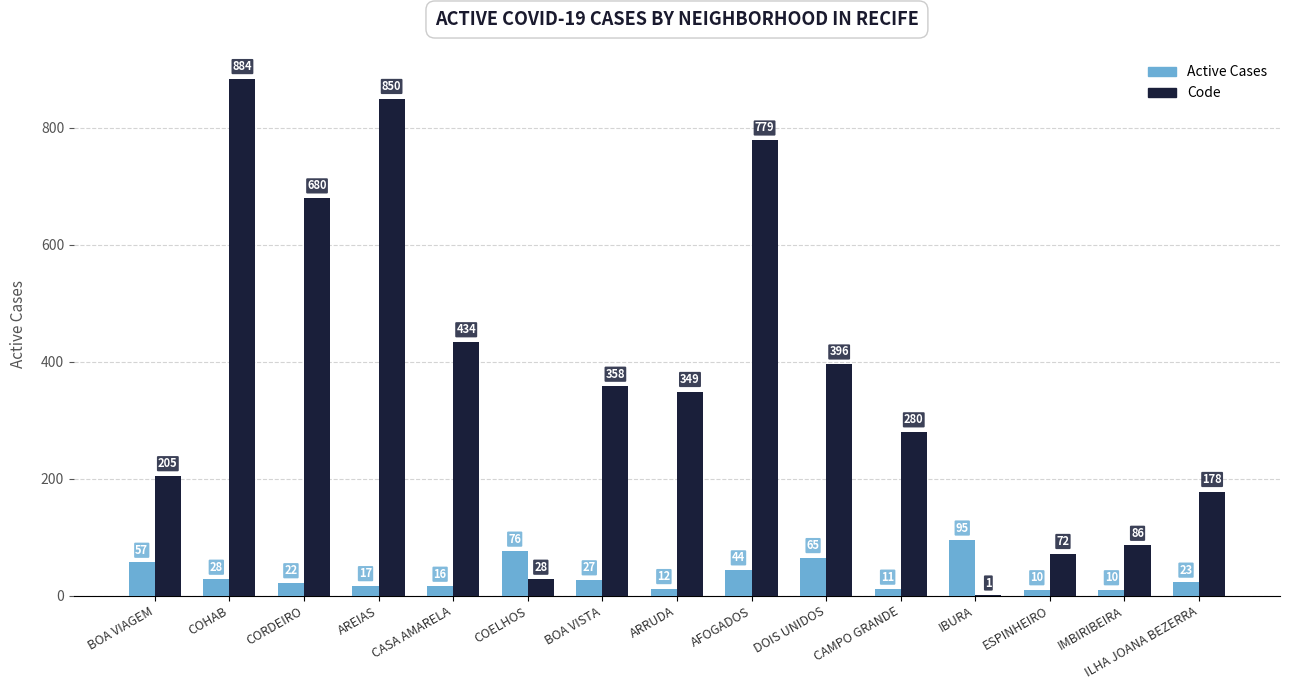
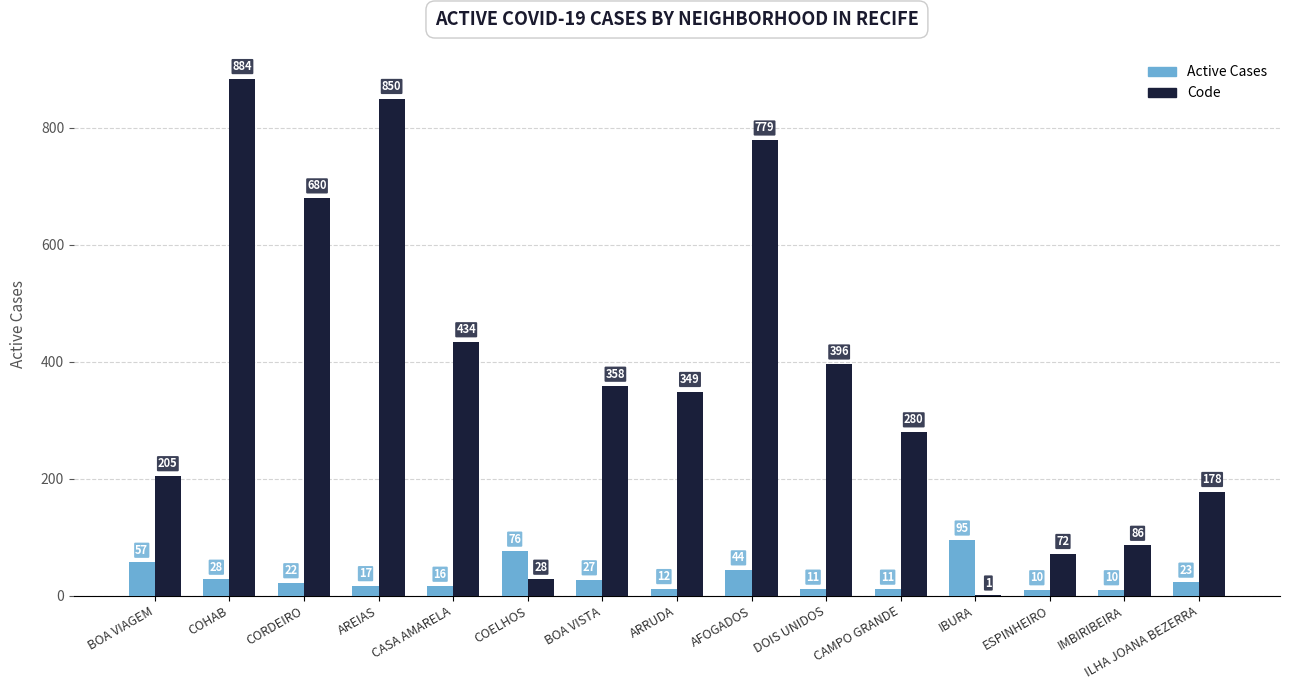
  {
    "Active Cases": {
-     "DOIS UNIDOS": 65
+     "DOIS UNIDOS": 11
    }
  }
